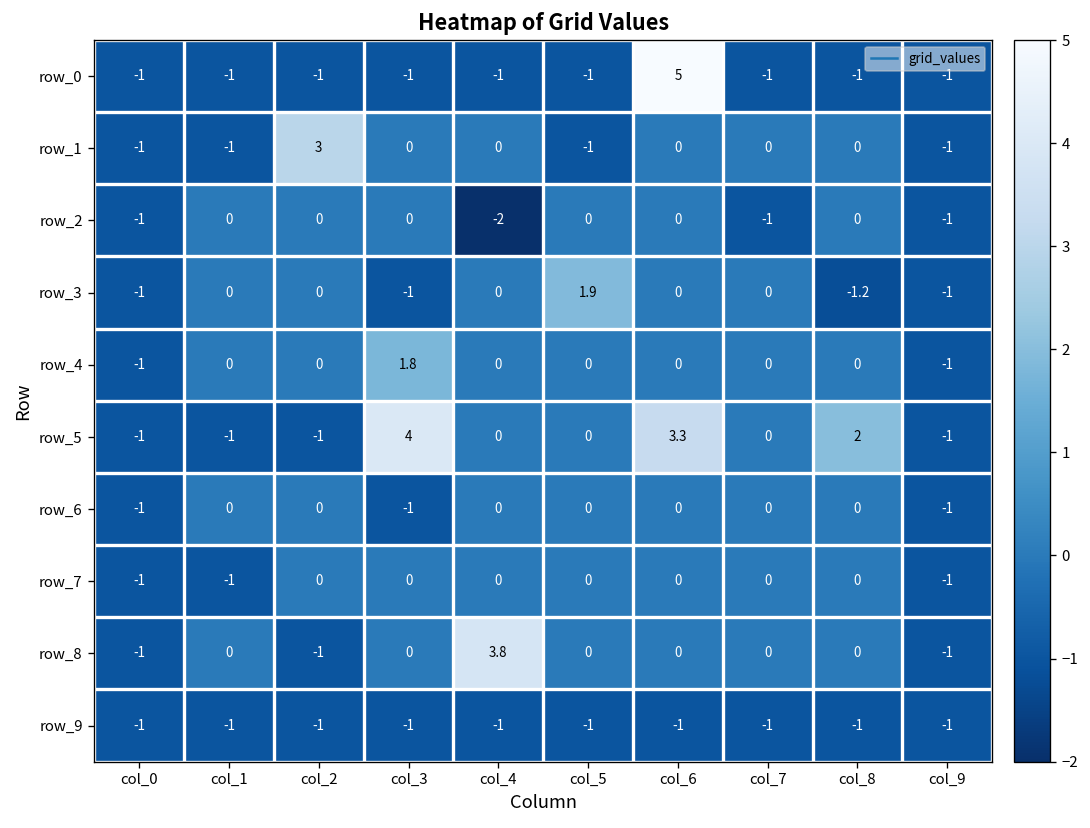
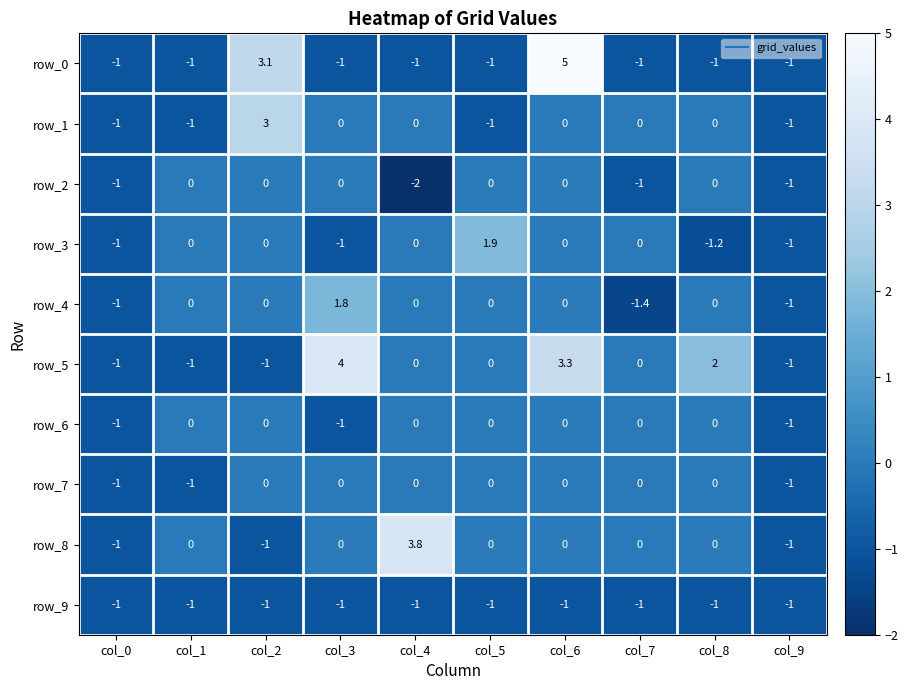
  {
    "row_0": {
      "col_0": -1,
      "col_1": -1,
-     "col_2": -1,
+     "col_2": 3.1,
      "col_3": -1,
      "col_4": -1,
      "col_5": -1,
      "col_6": 5,
      "col_7": -1,
      "col_8": -1,
      "col_9": -1
    },
    "row_1": {
      "col_0": -1,
      "col_1": -1,
      "col_2": 3,
      "col_3": 0,
      "col_4": 0,
      "col_5": -1,
      "col_6": 0,
      "col_7": 0,
      "col_8": 0,
      "col_9": -1
    },
    "row_2": {
      "col_0": -1,
      "col_1": 0,
      "col_2": 0,
      "col_3": 0,
      "col_4": -2,
      "col_5": 0,
      "col_6": 0,
      "col_7": -1,
      "col_8": 0,
      "col_9": -1
    },
    "row_3": {
      "col_0": -1,
      "col_1": 0,
      "col_2": 0,
      "col_3": -1,
      "col_4": 0,
      "col_5": 1.9,
      "col_6": 0,
      "col_7": 0,
      "col_8": -1.2,
      "col_9": -1
    },
    "row_4": {
      "col_0": -1,
      "col_1": 0,
      "col_2": 0,
      "col_3": 1.8,
      "col_4": 0,
      "col_5": 0,
      "col_6": 0,
-     "col_7": 0,
+     "col_7": -1.4,
      "col_8": 0,
      "col_9": -1
    },
    "row_5": {
      "col_0": -1,
      "col_1": -1,
      "col_2": -1,
      "col_3": 4,
      "col_4": 0,
      "col_5": 0,
      "col_6": 3.3,
      "col_7": 0,
      "col_8": 2,
      "col_9": -1
    },
    "row_6": {
      "col_0": -1,
      "col_1": 0,
      "col_2": 0,
      "col_3": -1,
      "col_4": 0,
      "col_5": 0,
      "col_6": 0,
      "col_7": 0,
      "col_8": 0,
      "col_9": -1
    },
    "row_7": {
      "col_0": -1,
      "col_1": -1,
      "col_2": 0,
      "col_3": 0,
      "col_4": 0,
      "col_5": 0,
      "col_6": 0,
      "col_7": 0,
      "col_8": 0,
      "col_9": -1
    },
    "row_8": {
      "col_0": -1,
      "col_1": 0,
      "col_2": -1,
      "col_3": 0,
      "col_4": 3.8,
      "col_5": 0,
      "col_6": 0,
      "col_7": 0,
      "col_8": 0,
      "col_9": -1
    },
    "row_9": {
      "col_0": -1,
      "col_1": -1,
      "col_2": -1,
      "col_3": -1,
      "col_4": -1,
      "col_5": -1,
      "col_6": -1,
      "col_7": -1,
      "col_8": -1,
      "col_9": -1
    }
  }
